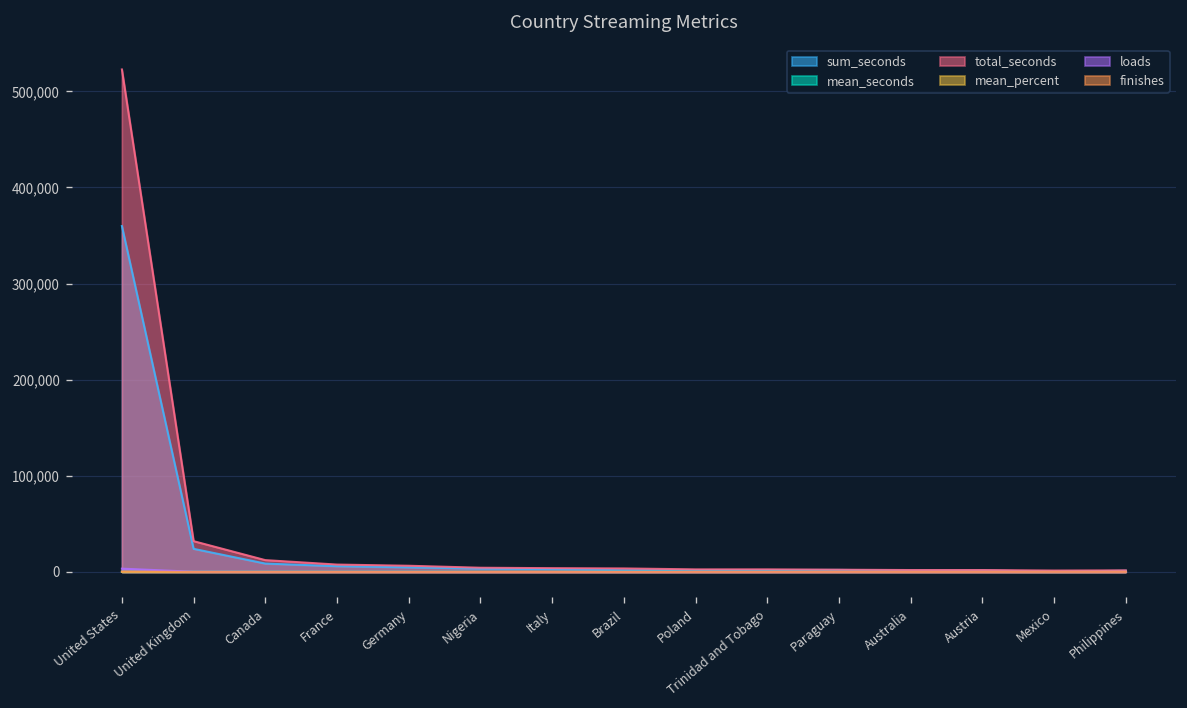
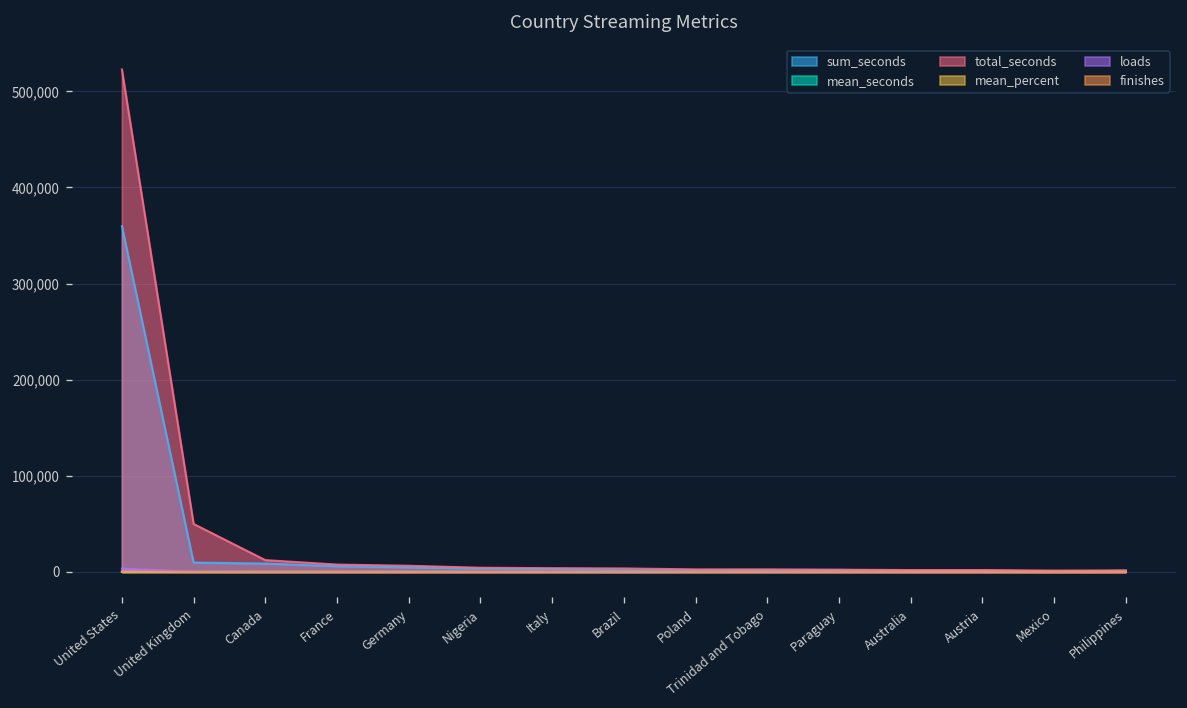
  {
    "sum_seconds": {
      "United States": "360,000",
-     "United Kingdom": "20,000",
+     "United Kingdom": "10,000",
      "Canada": "10,000"
    },
    "total_seconds": {
      "United States": "520,000",
-     "United Kingdom": "30,000",
+     "United Kingdom": "50,000",
      "Canada": "10,000"
    }
  }
